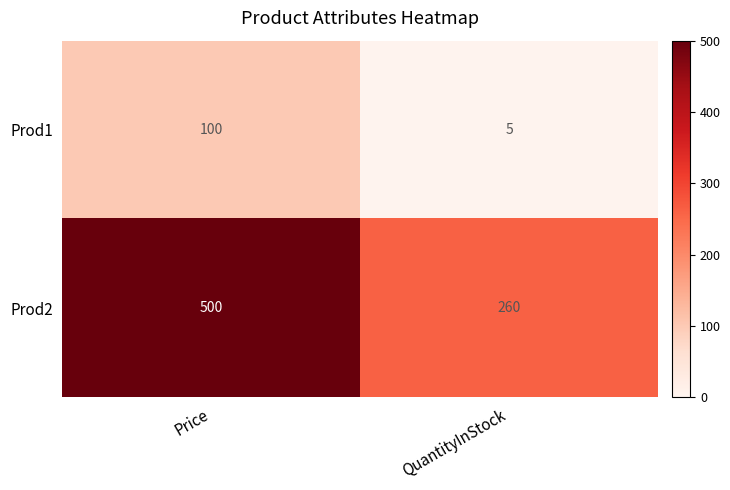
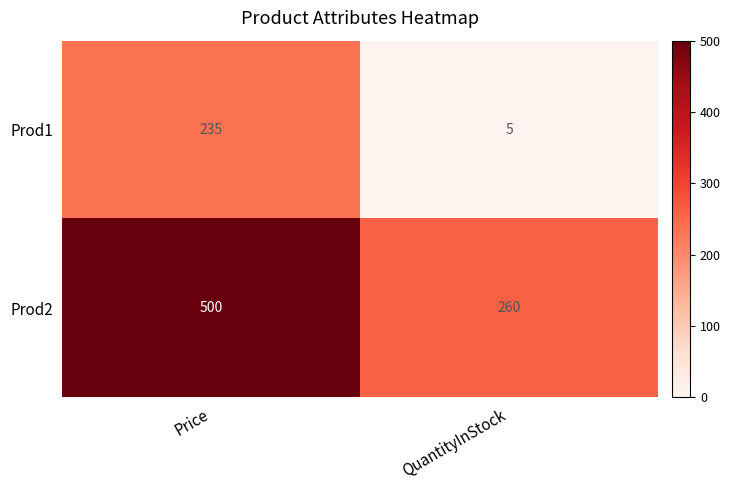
  {
    "Prod1": {
-     "Price": 100,
+     "Price": 235,
      "QuantityInStock": 5
    },
    "Prod2": {
      "Price": 500,
      "QuantityInStock": 260
    }
  }
